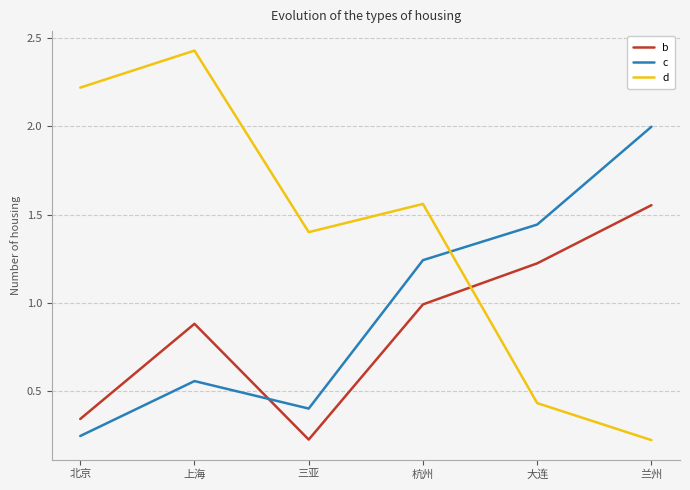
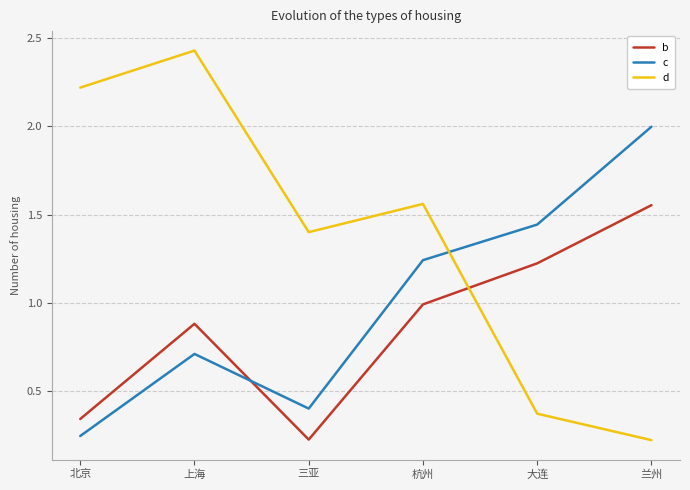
  {
    "b": {
      "北京": 0.34,
      "上海": 0.88,
      "三亚": 0.22,
      "杭州": 0.99,
      "大连": 1.22,
      "兰州": 1.55
    },
    "c": {
      "北京": 0.24,
-     "上海": 0.56,
+     "上海": 0.71,
      "三亚": 0.40,
      "杭州": 1.24,
      "大连": 1.44,
      "兰州": 2.00
    },
    "d": {
      "北京": 2.22,
      "上海": 2.43,
      "三亚": 1.40,
      "杭州": 1.56,
-     "大连": 0.43,
+     "大连": 0.37,
      "兰州": 0.22
    }
  }
